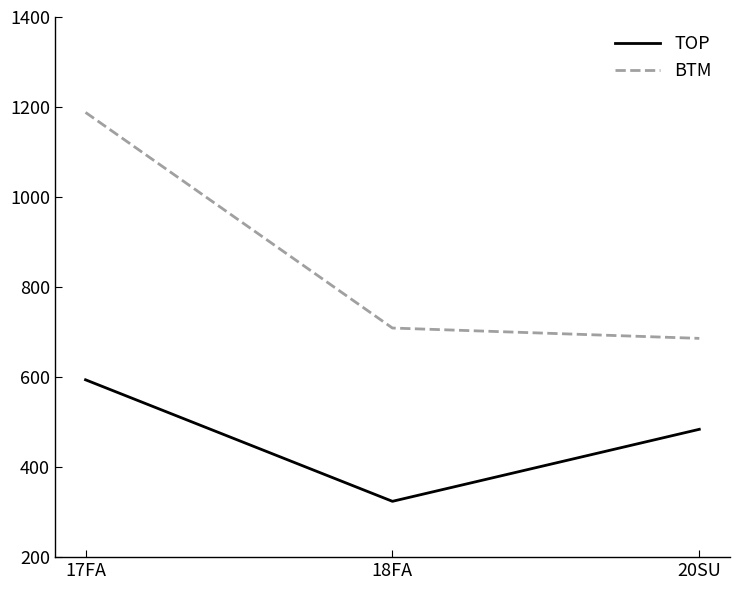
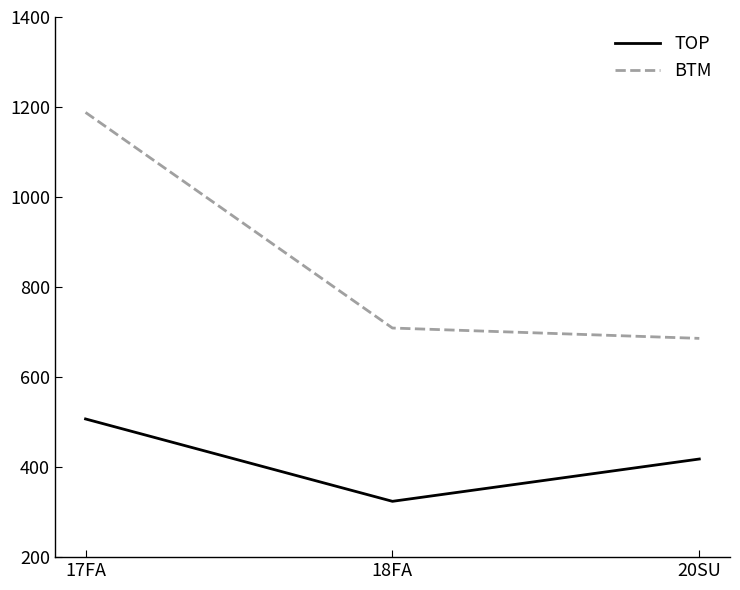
  {
    "TOP": {
-     "17FA": 590,
+     "17FA": 510,
      "18FA": 320,
-     "20SU": 480
+     "20SU": 420
    },
    "BTM": {
      "17FA": 1190,
      "18FA": 710,
      "20SU": 690
    }
  }
